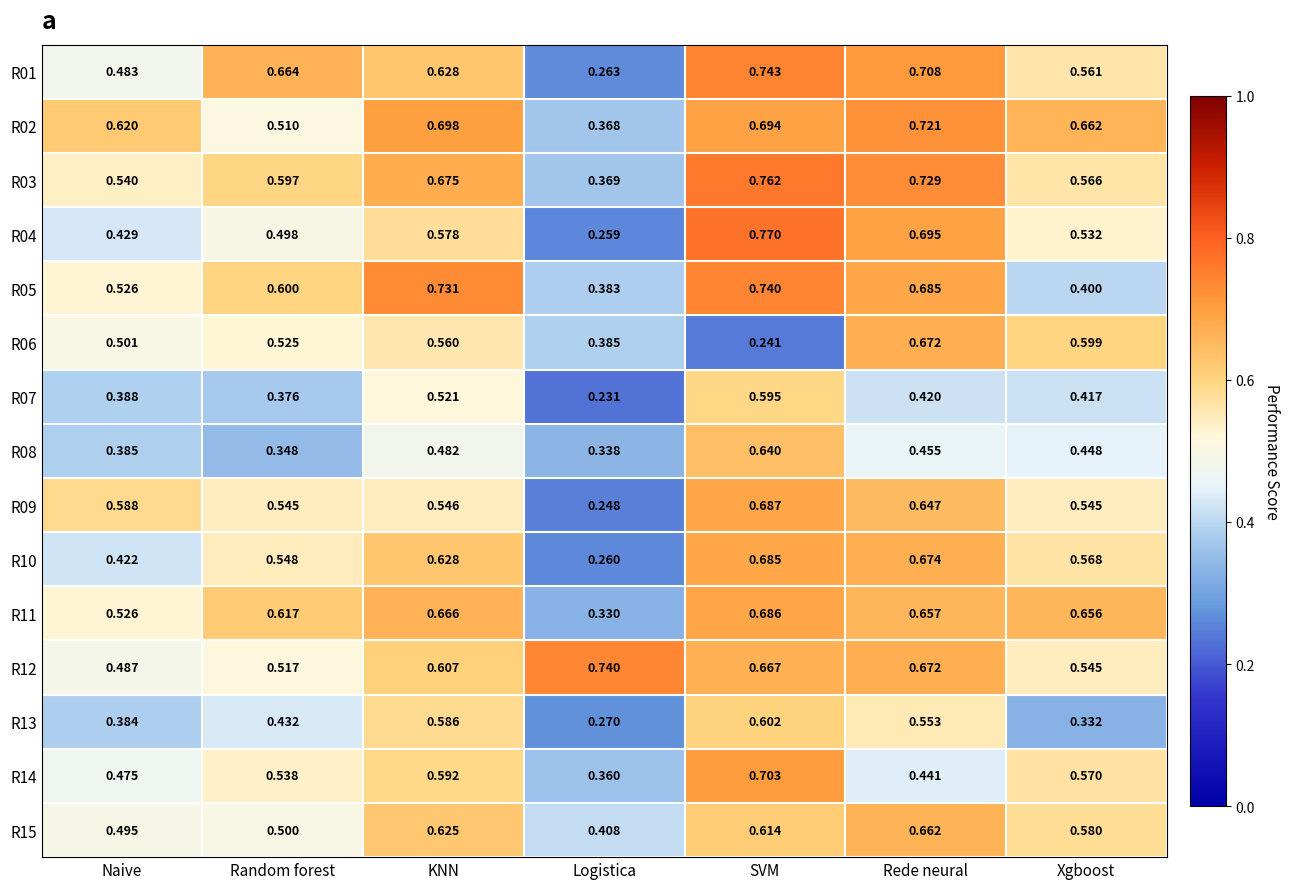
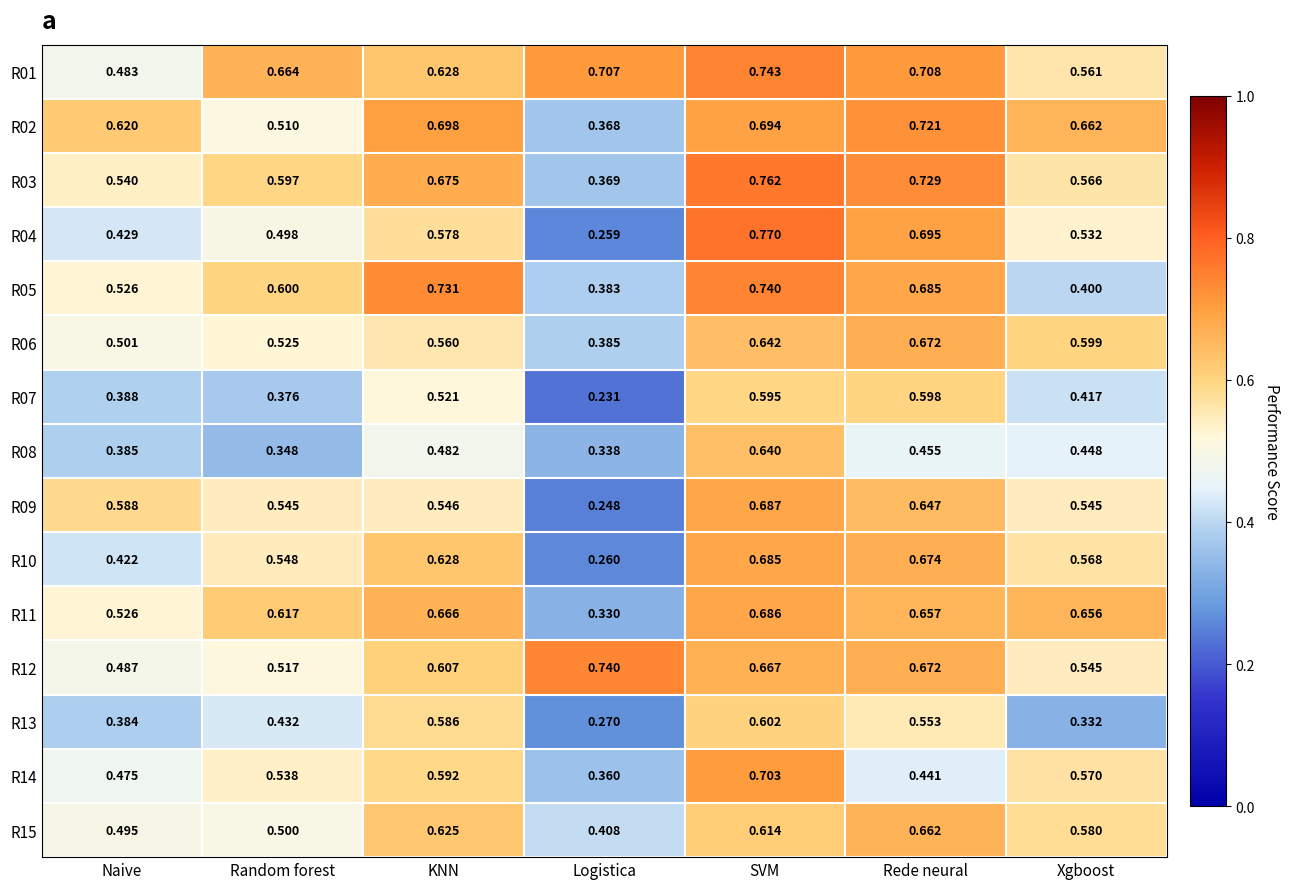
  {
    "R01": {
      "Naive": 0.483,
      "Random forest": 0.664,
      "KNN": 0.628,
-     "Logistica": 0.263,
+     "Logistica": 0.707,
      "SVM": 0.743,
      "Rede neural": 0.708,
      "Xgboost": 0.561
    },
    "R02": {
      "Naive": 0.620,
      "Random forest": 0.510,
      "KNN": 0.698,
      "Logistica": 0.368,
      "SVM": 0.694,
      "Rede neural": 0.721,
      "Xgboost": 0.662
    },
    "R03": {
      "Naive": 0.540,
      "Random forest": 0.597,
      "KNN": 0.675,
      "Logistica": 0.369,
      "SVM": 0.762,
      "Rede neural": 0.729,
      "Xgboost": 0.566
    },
    "R04": {
      "Naive": 0.429,
      "Random forest": 0.498,
      "KNN": 0.578,
      "Logistica": 0.259,
      "SVM": 0.770,
      "Rede neural": 0.695,
      "Xgboost": 0.532
    },
    "R05": {
      "Naive": 0.526,
      "Random forest": 0.600,
      "KNN": 0.731,
      "Logistica": 0.383,
      "SVM": 0.740,
      "Rede neural": 0.685,
      "Xgboost": 0.400
    },
    "R06": {
      "Naive": 0.501,
      "Random forest": 0.525,
      "KNN": 0.560,
      "Logistica": 0.385,
-     "SVM": 0.241,
+     "SVM": 0.642,
      "Rede neural": 0.672,
      "Xgboost": 0.599
    },
    "R07": {
      "Naive": 0.388,
      "Random forest": 0.376,
      "KNN": 0.521,
      "Logistica": 0.231,
      "SVM": 0.595,
-     "Rede neural": 0.420,
+     "Rede neural": 0.598,
      "Xgboost": 0.417
    },
    "R08": {
      "Naive": 0.385,
      "Random forest": 0.348,
      "KNN": 0.482,
      "Logistica": 0.338,
      "SVM": 0.640,
      "Rede neural": 0.455,
      "Xgboost": 0.448
    },
    "R09": {
      "Naive": 0.588,
      "Random forest": 0.545,
      "KNN": 0.546,
      "Logistica": 0.248,
      "SVM": 0.687,
      "Rede neural": 0.647,
      "Xgboost": 0.545
    },
    "R10": {
      "Naive": 0.422,
      "Random forest": 0.548,
      "KNN": 0.628,
      "Logistica": 0.260,
      "SVM": 0.685,
      "Rede neural": 0.674,
      "Xgboost": 0.568
    },
    "R11": {
      "Naive": 0.526,
      "Random forest": 0.617,
      "KNN": 0.666,
      "Logistica": 0.330,
      "SVM": 0.686,
      "Rede neural": 0.657,
      "Xgboost": 0.656
    },
    "R12": {
      "Naive": 0.487,
      "Random forest": 0.517,
      "KNN": 0.607,
      "Logistica": 0.740,
      "SVM": 0.667,
      "Rede neural": 0.672,
      "Xgboost": 0.545
    },
    "R13": {
      "Naive": 0.384,
      "Random forest": 0.432,
      "KNN": 0.586,
      "Logistica": 0.270,
      "SVM": 0.602,
      "Rede neural": 0.553,
      "Xgboost": 0.332
    },
    "R14": {
      "Naive": 0.475,
      "Random forest": 0.538,
      "KNN": 0.592,
      "Logistica": 0.360,
      "SVM": 0.703,
      "Rede neural": 0.441,
      "Xgboost": 0.570
    },
    "R15": {
      "Naive": 0.495,
      "Random forest": 0.500,
      "KNN": 0.625,
      "Logistica": 0.408,
      "SVM": 0.614,
      "Rede neural": 0.662,
      "Xgboost": 0.580
    }
  }
